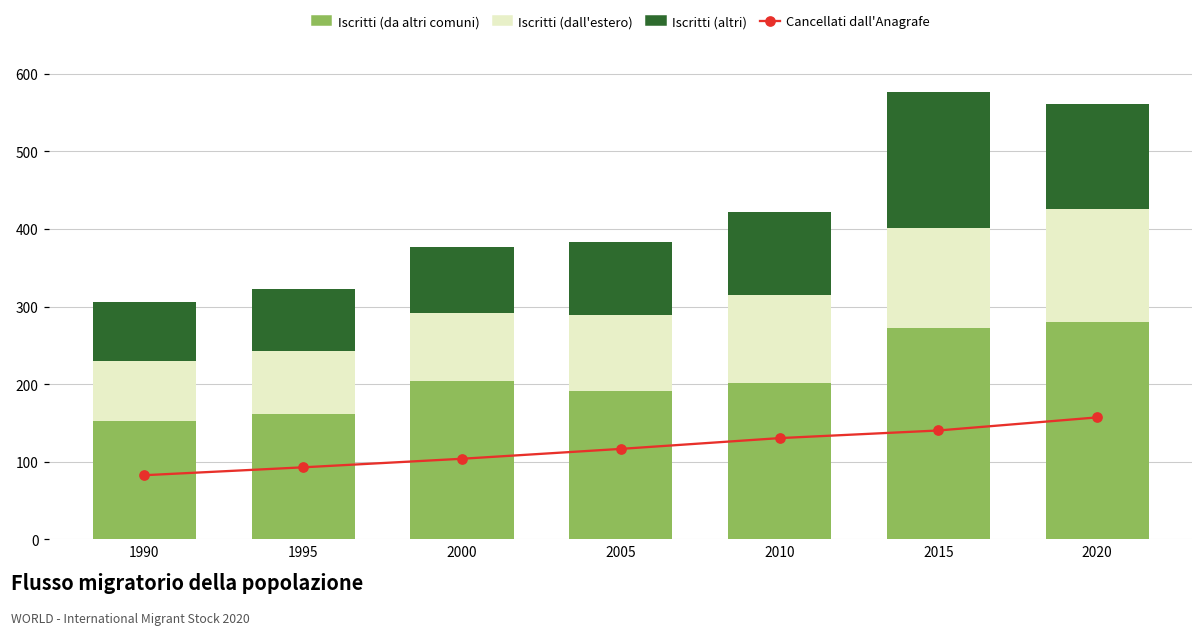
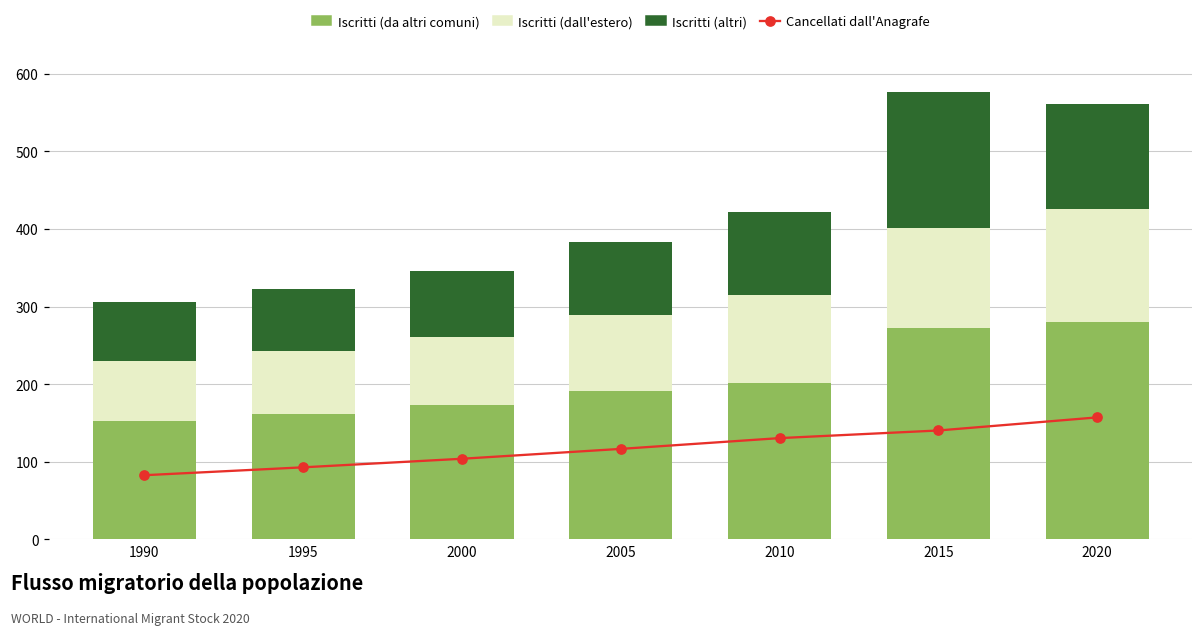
  {
    "Iscritti (da altri comuni)": {
      "1990": 150,
      "1995": 160,
-     "2000": 200,
+     "2000": 170,
      "2005": 190,
      "2010": 200,
      "2015": 270,
      "2020": 280
    },
    "Iscritti (altri)": {
      "1990": 80,
      "1995": 80,
      "2000": 90,
      "2005": 90,
      "2010": 110,
      "2015": 180,
      "2020": 130
    }
  }
